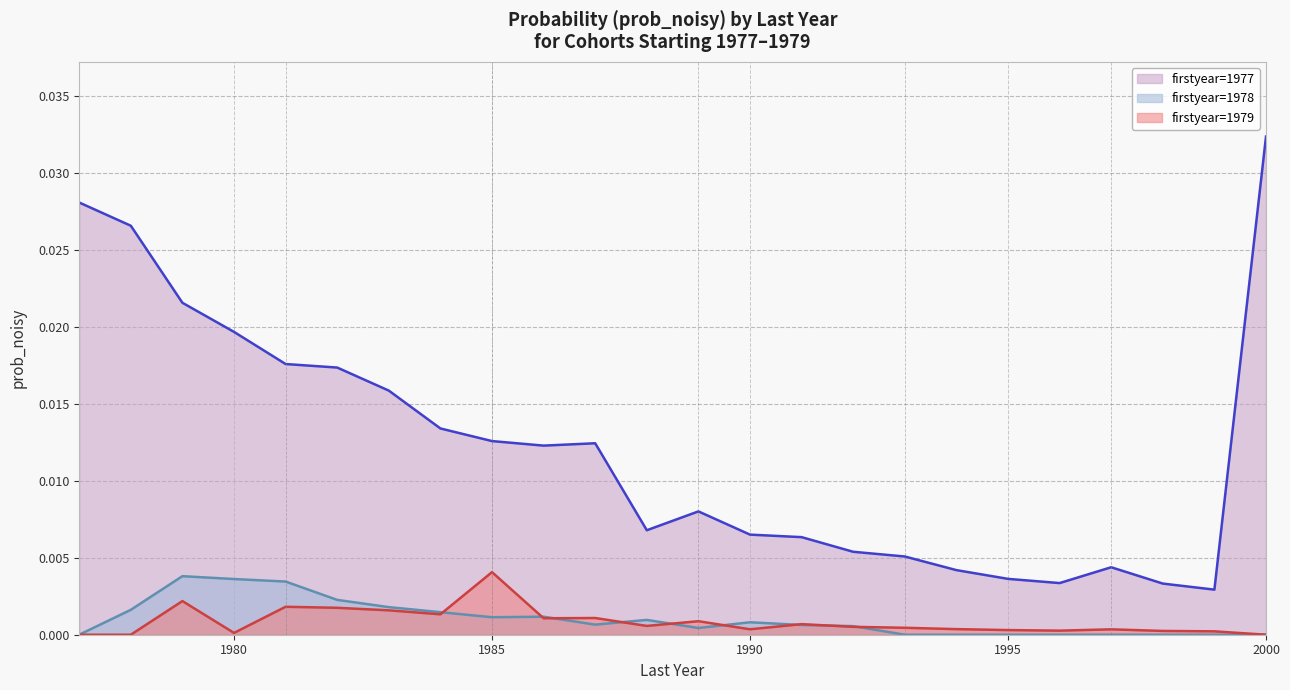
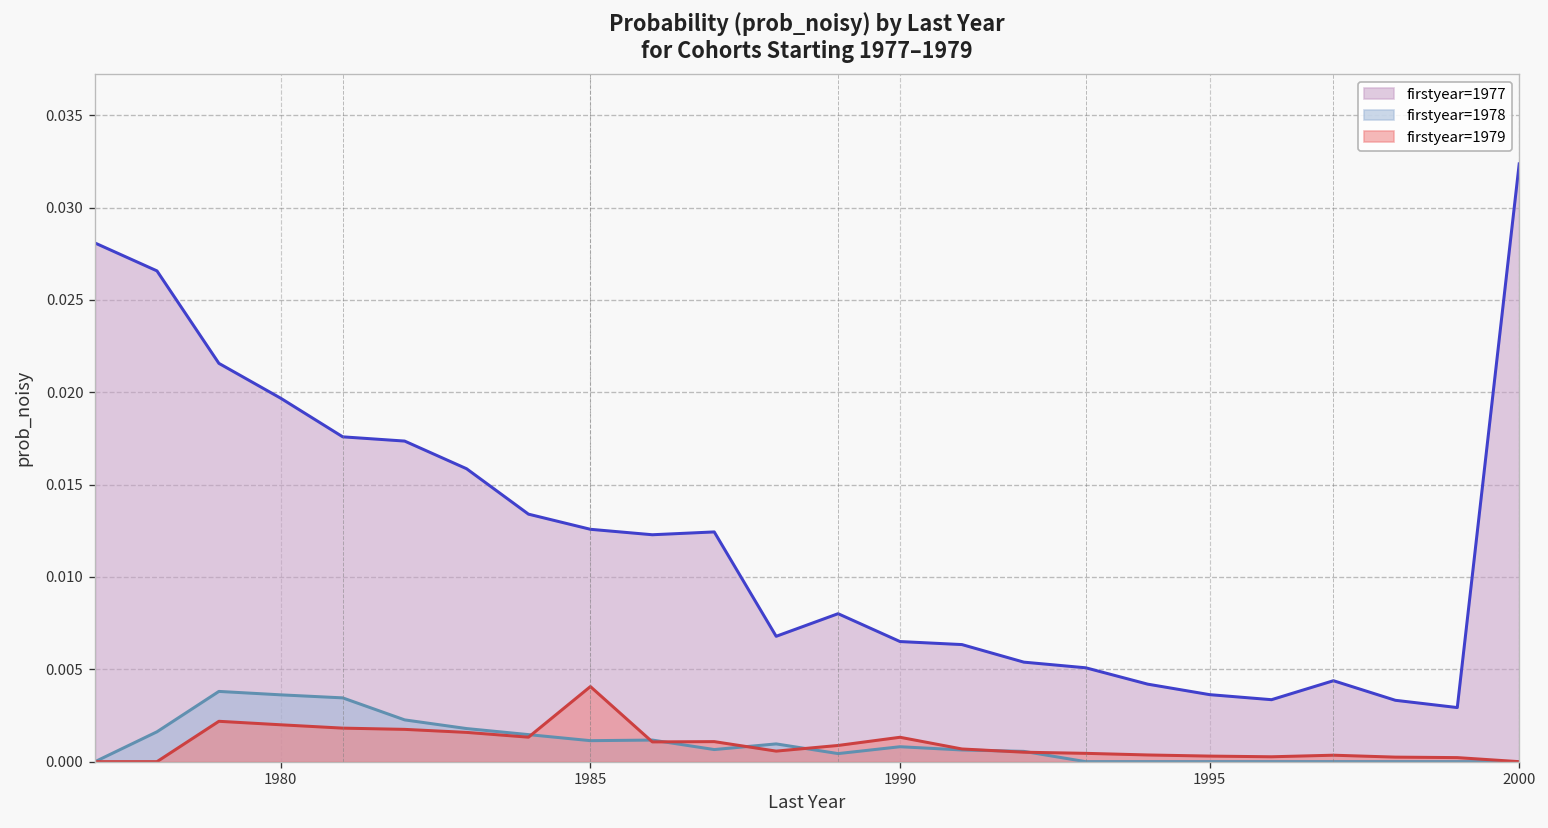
  {
    "firstyear=1979": {
-     "1980": 0.0001,
+     "1980": 0.0020,
      "1985": 0.0041,
-     "1990": 0.0004,
+     "1990": 0.0013,
      "1995": 0.0003
    }
  }
